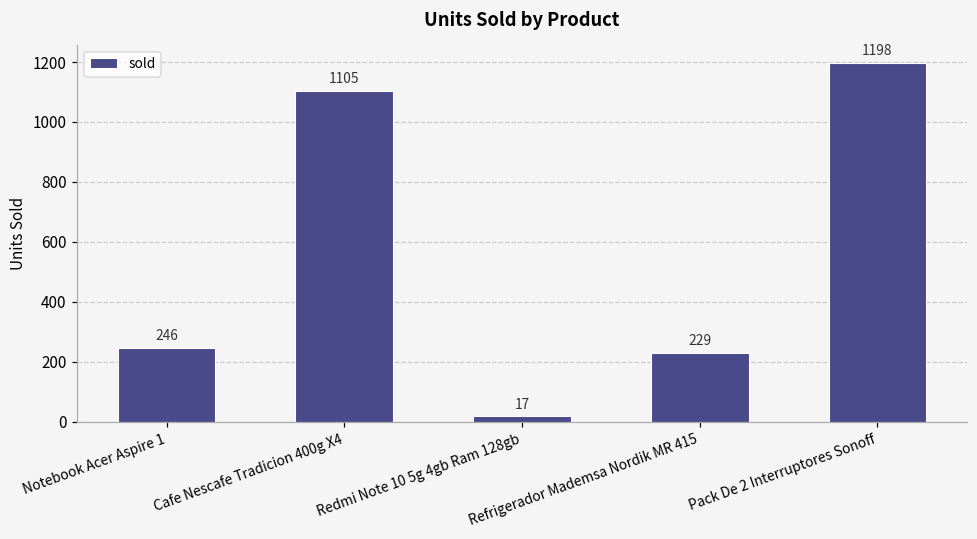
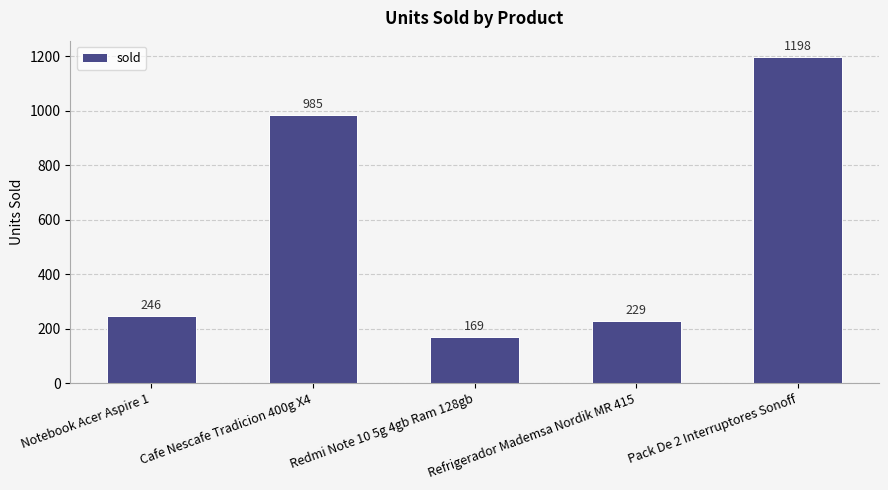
  {
    "Notebook Acer Aspire 1": 246,
-   "Cafe Nescafe Tradicion 400g X4": 1105,
-   "Redmi Note 10 5g 4gb Ram 128gb": 17,
+   "Cafe Nescafe Tradicion 400g X4": 985,
+   "Redmi Note 10 5g 4gb Ram 128gb": 169,
    "Refrigerador Mademsa Nordik MR 415": 229,
    "Pack De 2 Interruptores Sonoff": 1198
  }
